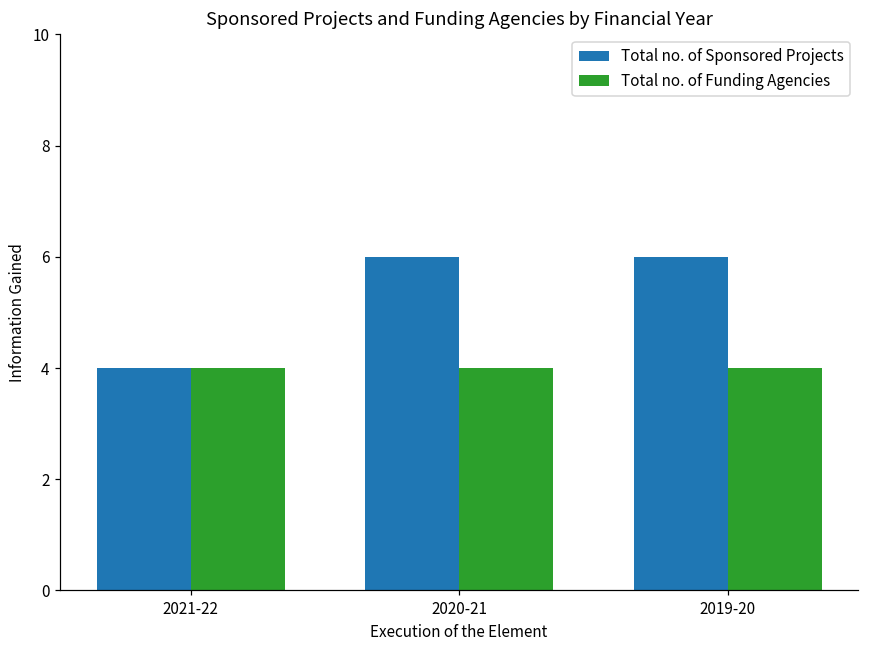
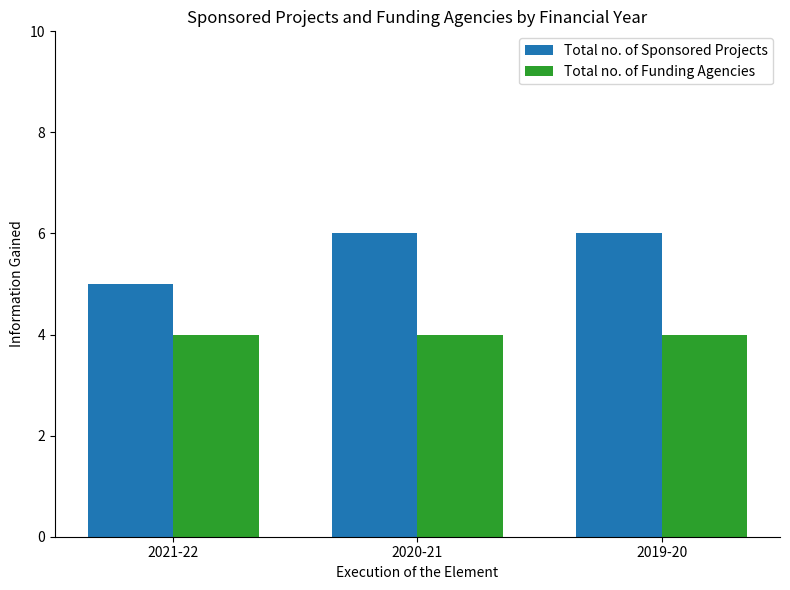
  {
    "Total no. of Sponsored Projects": {
-     "2021-22": 4,
+     "2021-22": 5,
      "2020-21": 6,
      "2019-20": 6
    },
    "Total no. of Funding Agencies": {
      "2021-22": 4,
      "2020-21": 4,
      "2019-20": 4
    }
  }
